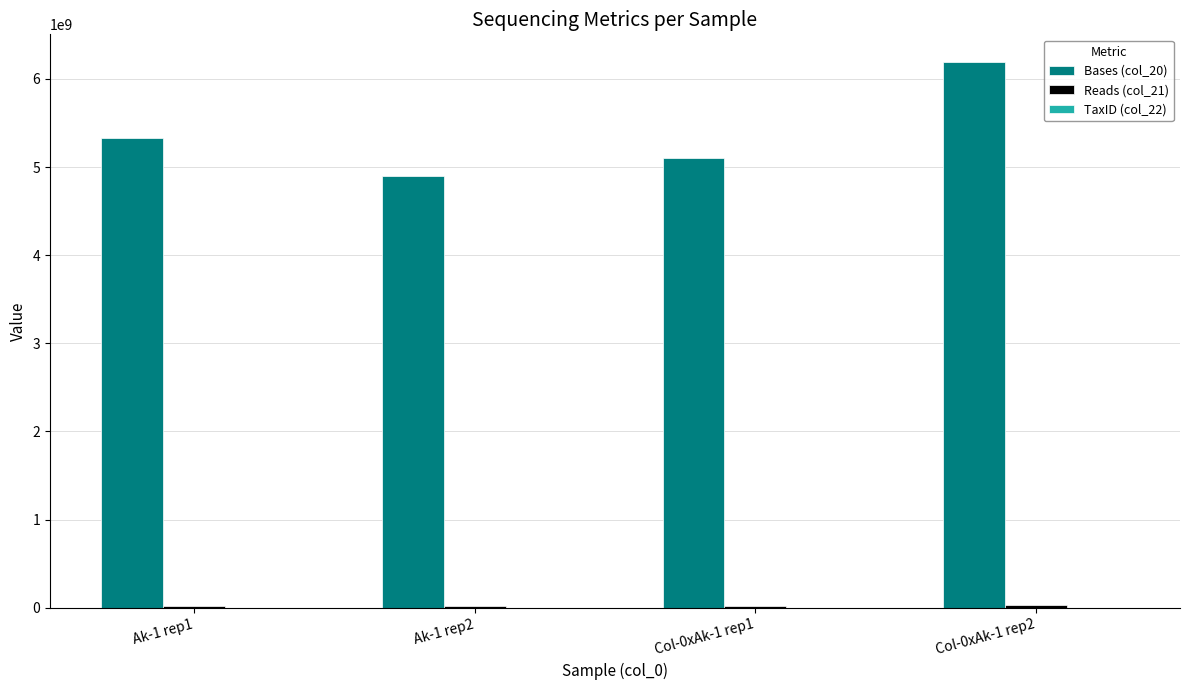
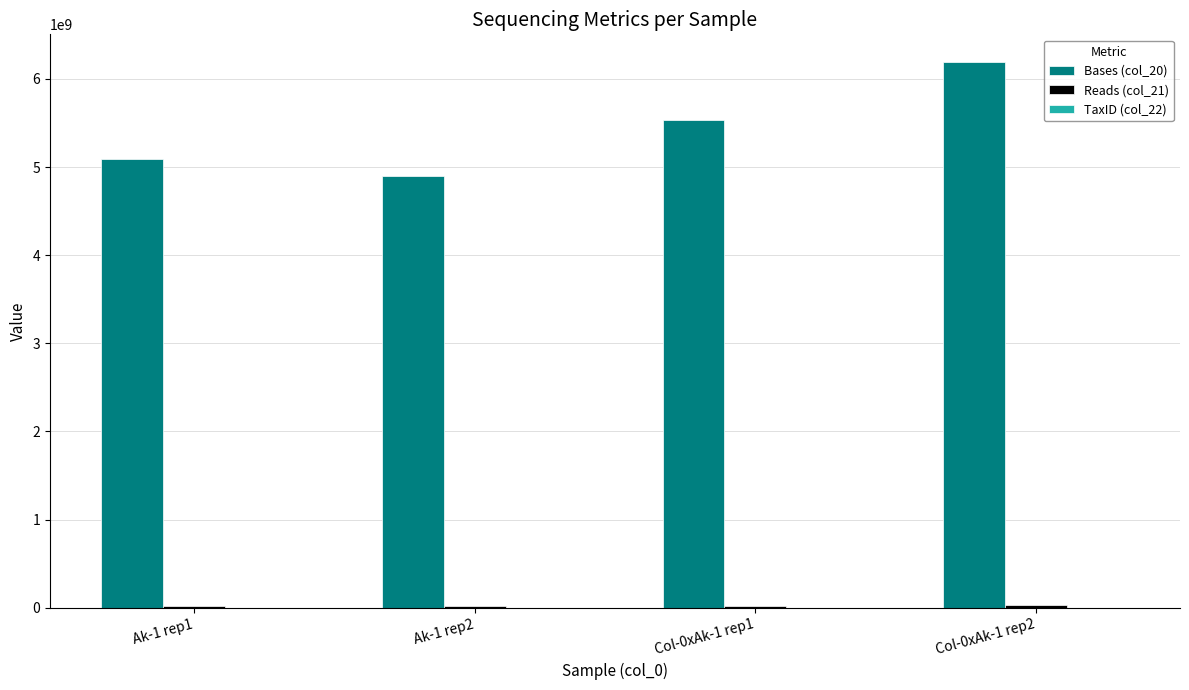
  {
    "Bases (col_20)": {
-     "Ak-1 rep1": 5300000000,
+     "Ak-1 rep1": 5100000000,
      "Ak-1 rep2": 4900000000,
-     "Col-0xAk-1 rep1": 5100000000,
+     "Col-0xAk-1 rep1": 5500000000,
      "Col-0xAk-1 rep2": 6200000000
    }
  }
